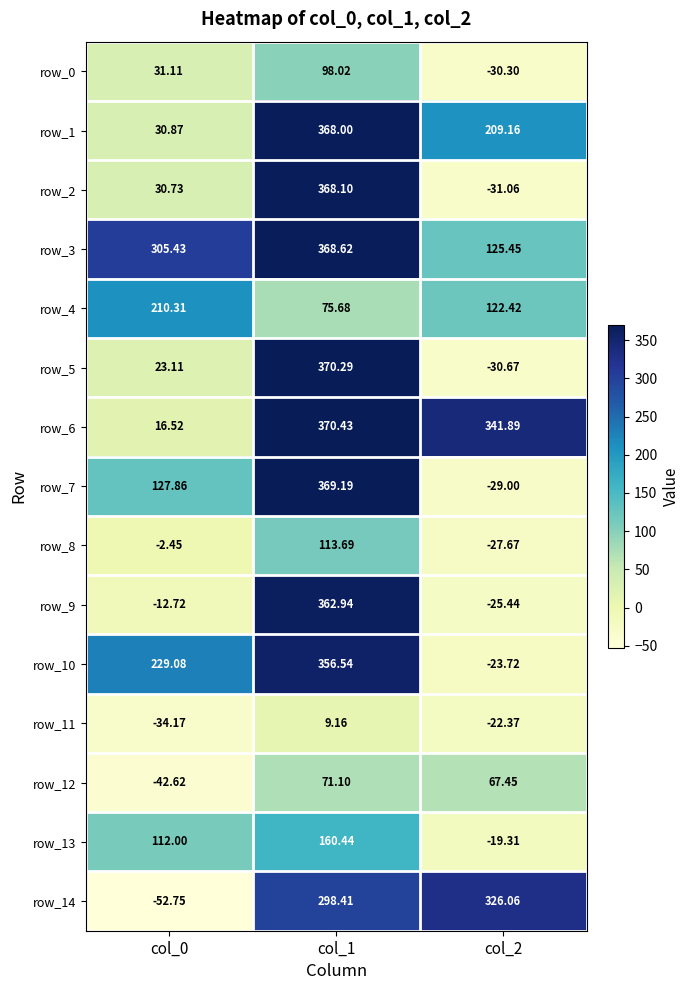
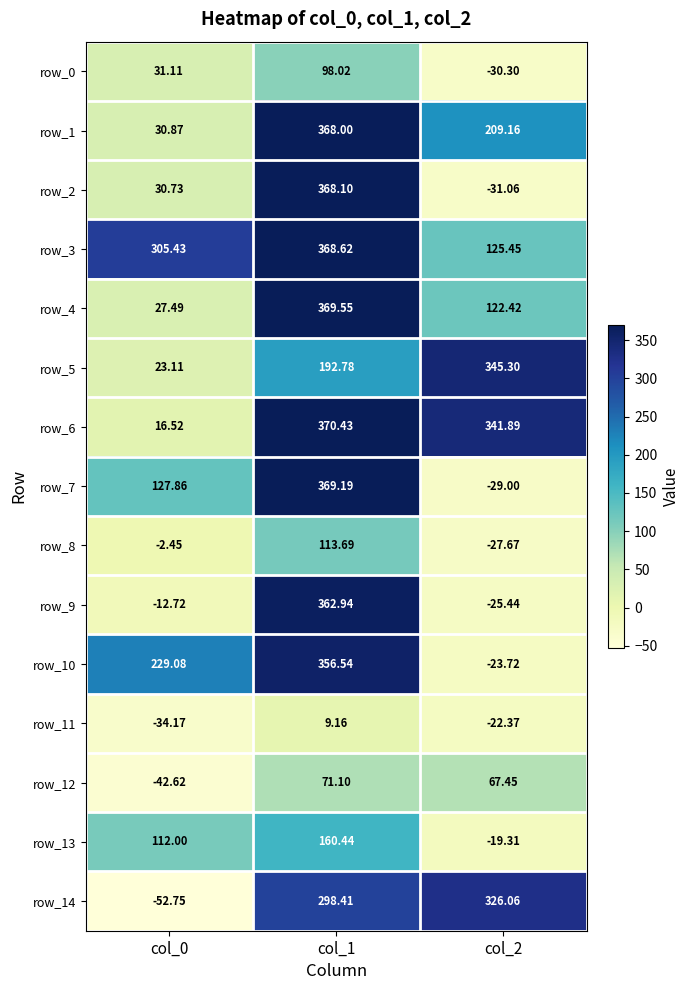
  {
    "row_0": {
      "col_0": 31.11,
      "col_1": 98.02,
      "col_2": -30.30
    },
    "row_1": {
      "col_0": 30.87,
      "col_1": 368.00,
      "col_2": 209.16
    },
    "row_2": {
      "col_0": 30.73,
      "col_1": 368.10,
      "col_2": -31.06
    },
    "row_3": {
      "col_0": 305.43,
      "col_1": 368.62,
      "col_2": 125.45
    },
    "row_4": {
-     "col_0": 210.31,
-     "col_1": 75.68,
+     "col_0": 27.49,
+     "col_1": 369.55,
      "col_2": 122.42
    },
    "row_5": {
      "col_0": 23.11,
-     "col_1": 370.29,
-     "col_2": -30.67
+     "col_1": 192.78,
+     "col_2": 345.30
    },
    "row_6": {
      "col_0": 16.52,
      "col_1": 370.43,
      "col_2": 341.89
    },
    "row_7": {
      "col_0": 127.86,
      "col_1": 369.19,
      "col_2": -29.00
    },
    "row_8": {
      "col_0": -2.45,
      "col_1": 113.69,
      "col_2": -27.67
    },
    "row_9": {
      "col_0": -12.72,
      "col_1": 362.94,
      "col_2": -25.44
    },
    "row_10": {
      "col_0": 229.08,
      "col_1": 356.54,
      "col_2": -23.72
    },
    "row_11": {
      "col_0": -34.17,
      "col_1": 9.16,
      "col_2": -22.37
    },
    "row_12": {
      "col_0": -42.62,
      "col_1": 71.10,
      "col_2": 67.45
    },
    "row_13": {
      "col_0": 112.00,
      "col_1": 160.44,
      "col_2": -19.31
    },
    "row_14": {
      "col_0": -52.75,
      "col_1": 298.41,
      "col_2": 326.06
    }
  }
